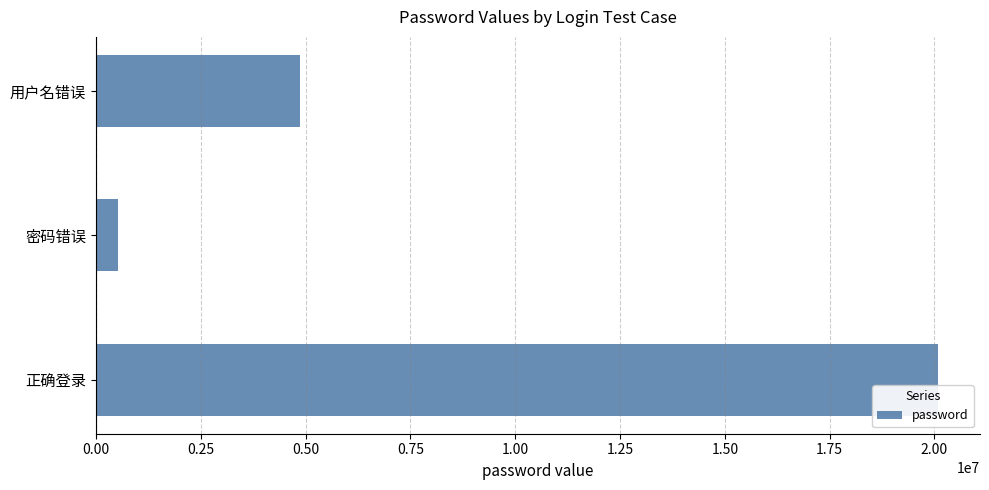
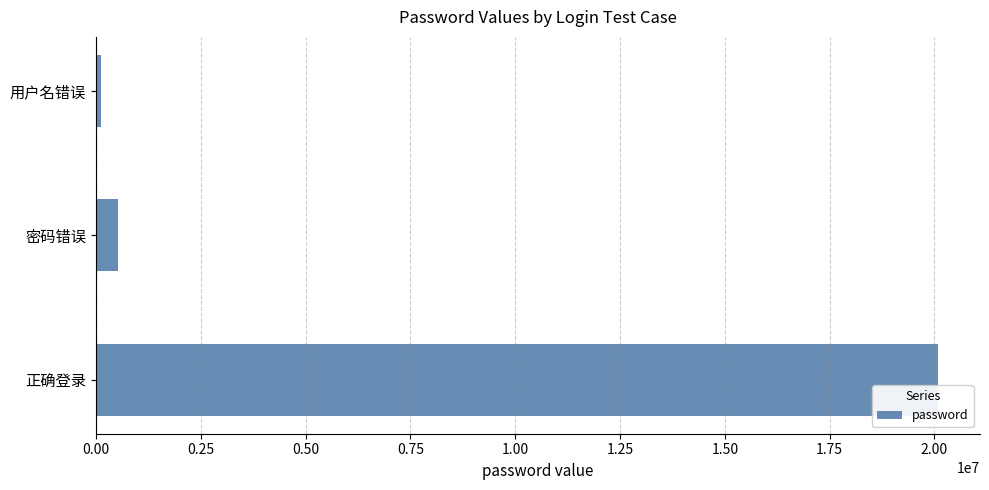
  {
-   "用户名错误": 4900000,
+   "用户名错误": 100000,
    "密码错误": 500000,
    "正确登录": 20100000
  }
